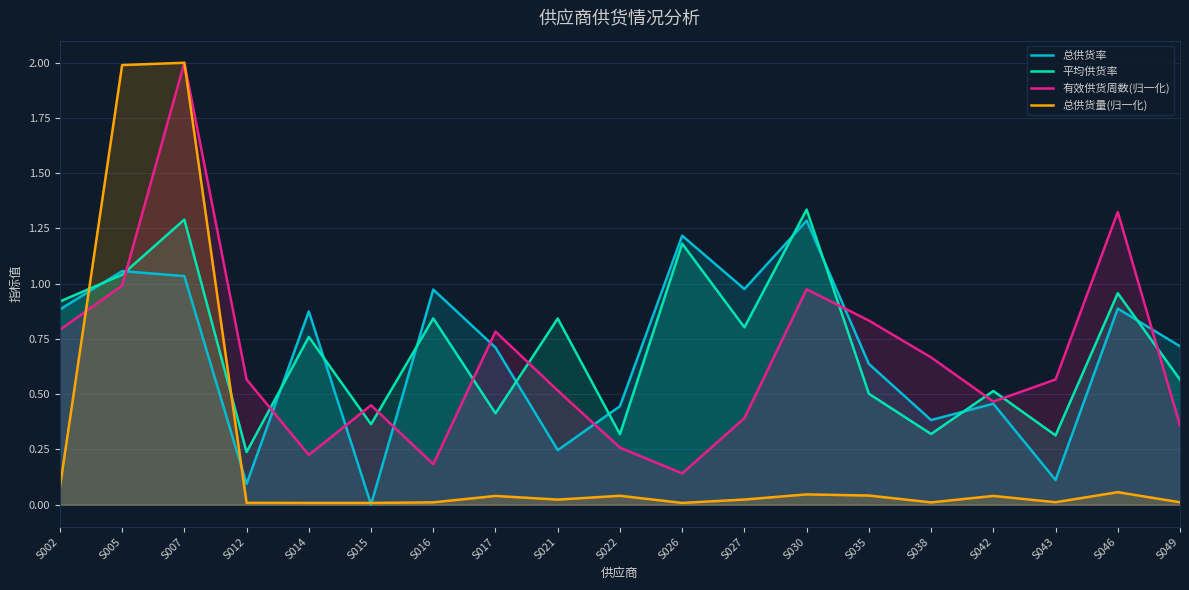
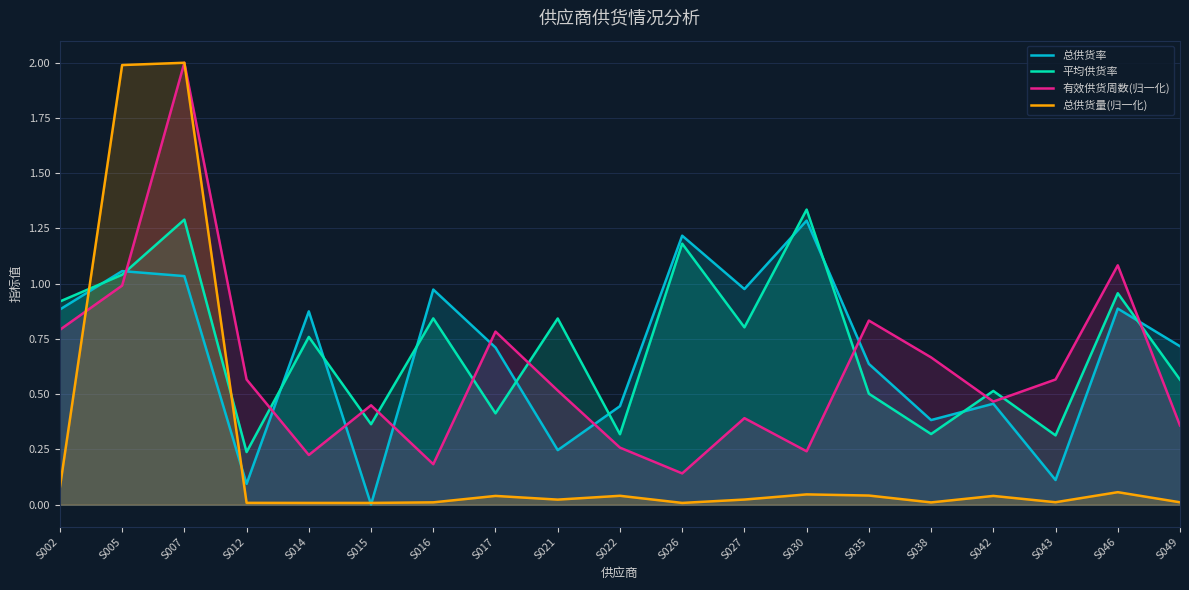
  {
    "有效供货周数(归一化)": {
      "S002": 0.79,
      "S005": 0.99,
      "S012": 0.57,
      "S014": 0.23,
      "S015": 0.45,
      "S016": 0.18,
      "S017": 0.78,
      "S021": 0.52,
      "S022": 0.26,
      "S026": 0.14,
      "S027": 0.39,
-     "S030": 0.98,
+     "S030": 0.24,
      "S035": 0.83,
      "S038": 0.67,
      "S043": 0.57,
-     "S046": 1.33,
+     "S046": 1.08,
      "S049": 0.36
    },
    "总供货量(归一化)": {
      "S002": 0.08,
      "S005": 1.99,
      "S012": 0.01,
      "S014": 0.01,
      "S016": 0.01,
      "S017": 0.04,
      "S021": 0.02,
      "S022": 0.04,
      "S026": 0.01,
      "S027": 0.02,
      "S030": 0.05,
      "S035": 0.04,
      "S038": 0.01,
      "S042": 0.04,
      "S043": 0.01,
      "S046": 0.06,
      "S049": 0.01
    }
  }
